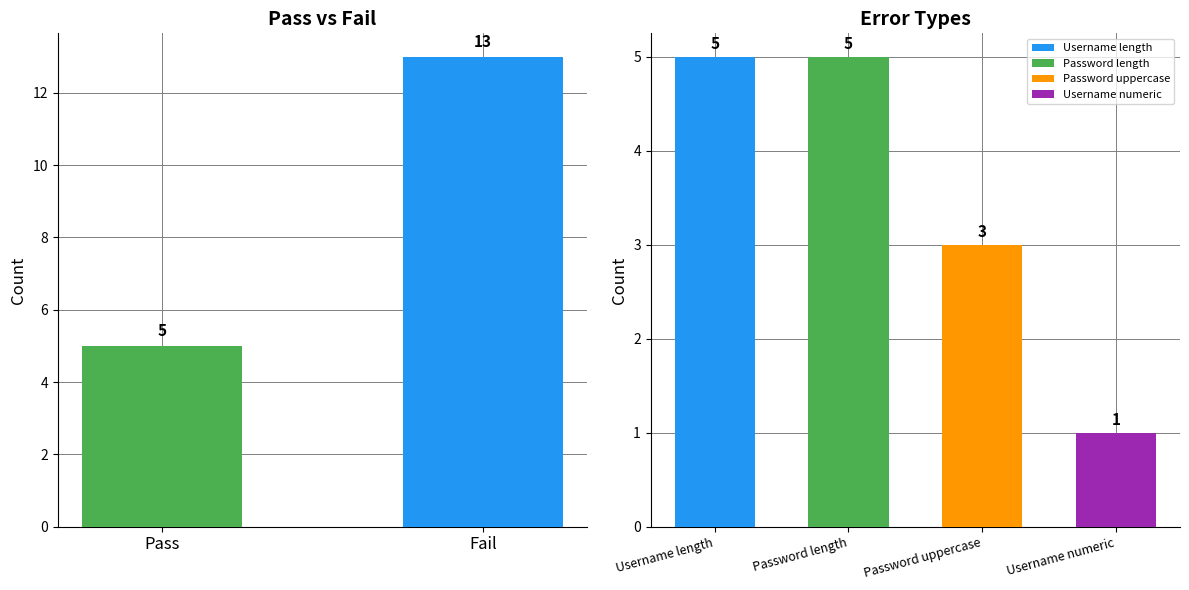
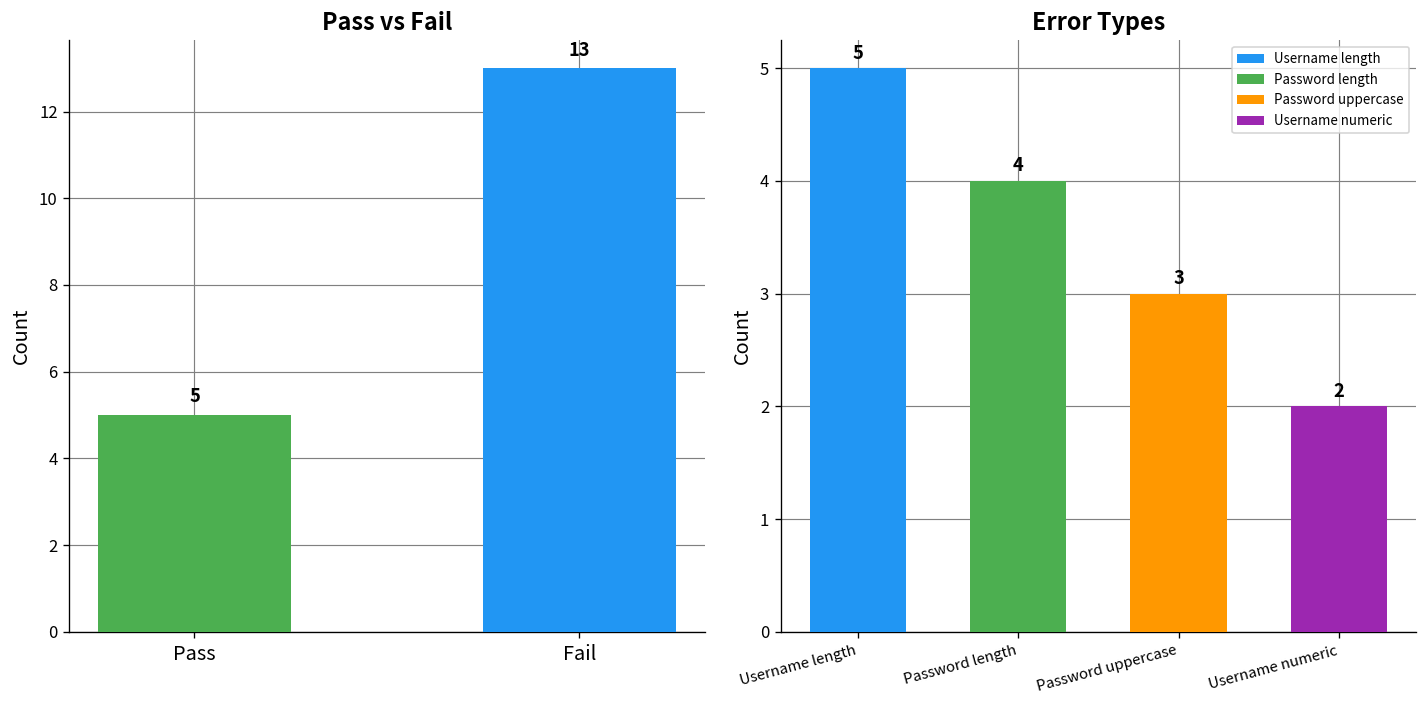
  {
    "Error Types": {
      "Username length": 5,
-     "Password length": 5,
+     "Password length": 4,
      "Password uppercase": 3,
-     "Username numeric": 1
+     "Username numeric": 2
    }
  }
